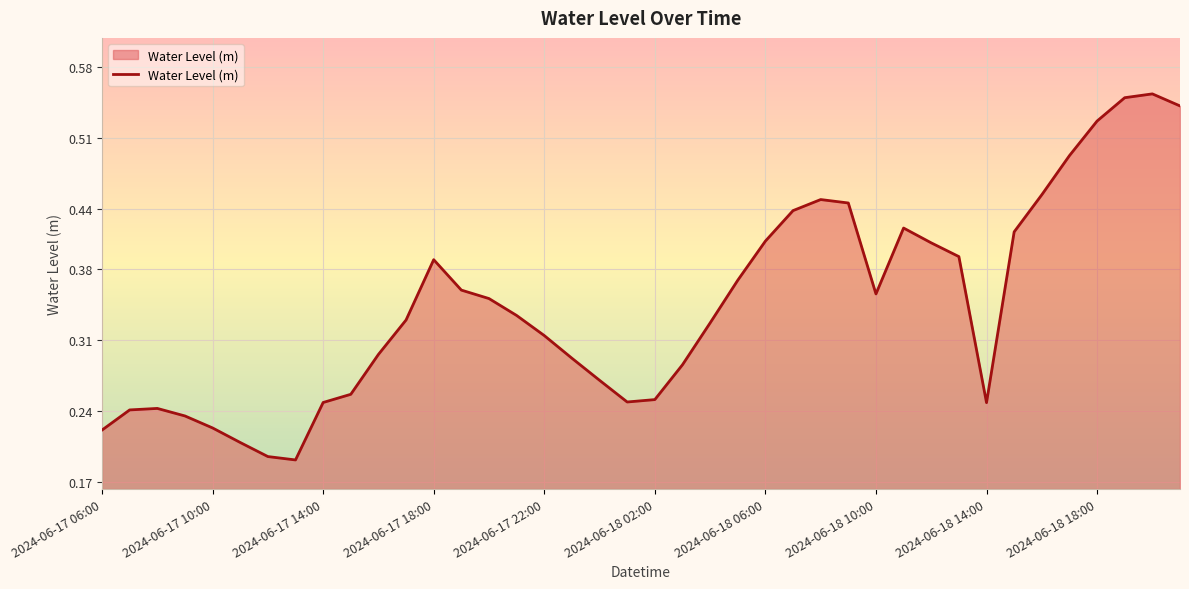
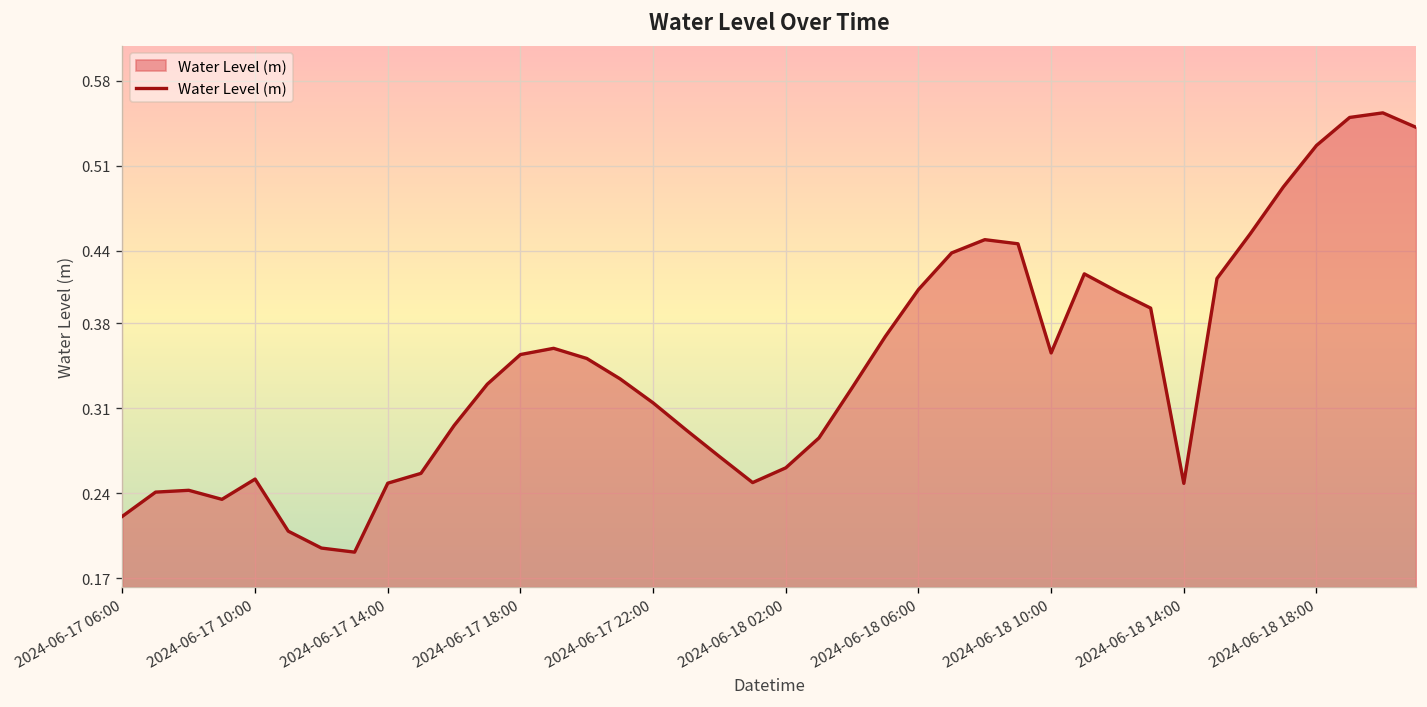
  {
    "2024-06-17 06:00": 0.221,
-   "2024-06-17 10:00": 0.223,
+   "2024-06-17 10:00": 0.252,
    "2024-06-17 14:00": 0.248,
-   "2024-06-17 18:00": 0.390,
+   "2024-06-17 18:00": 0.354,
    "2024-06-17 22:00": 0.315,
-   "2024-06-18 02:00": 0.251,
+   "2024-06-18 02:00": 0.261,
    "2024-06-18 06:00": 0.408,
    "2024-06-18 10:00": 0.356,
    "2024-06-18 14:00": 0.248,
    "2024-06-18 18:00": 0.527
  }
